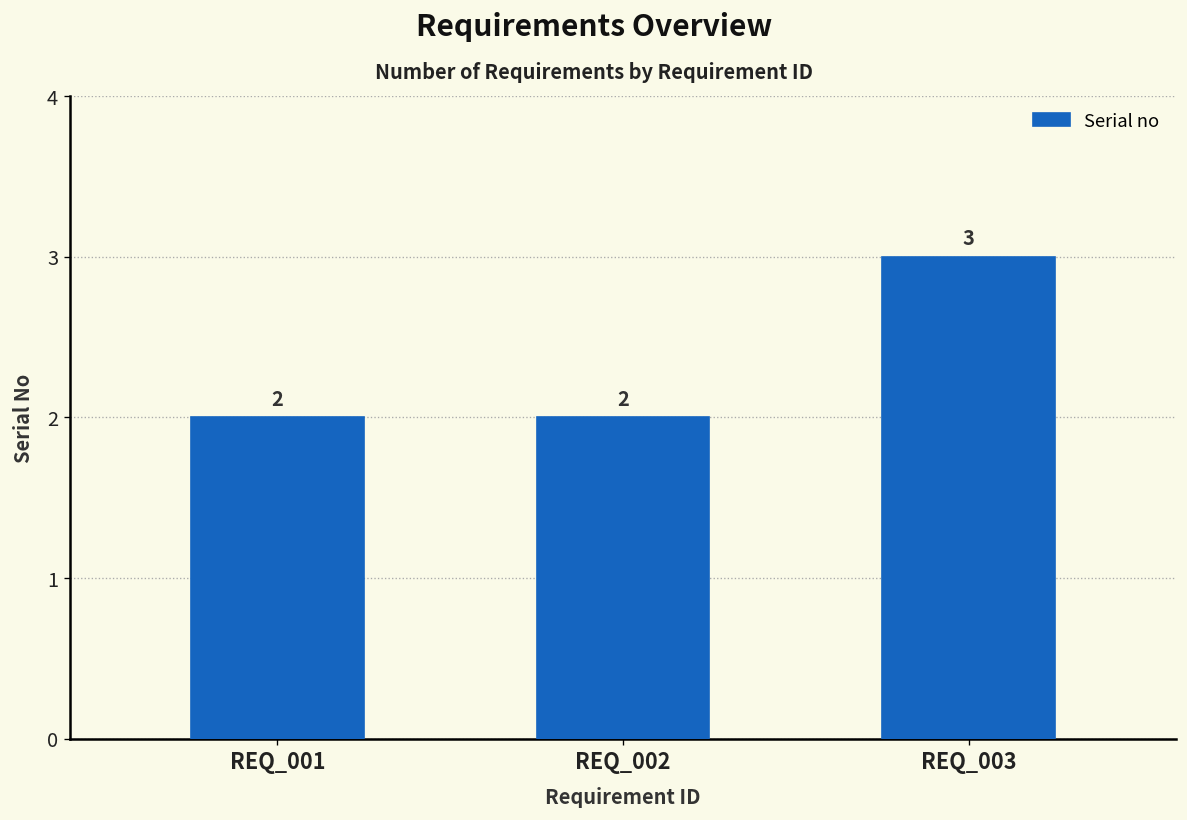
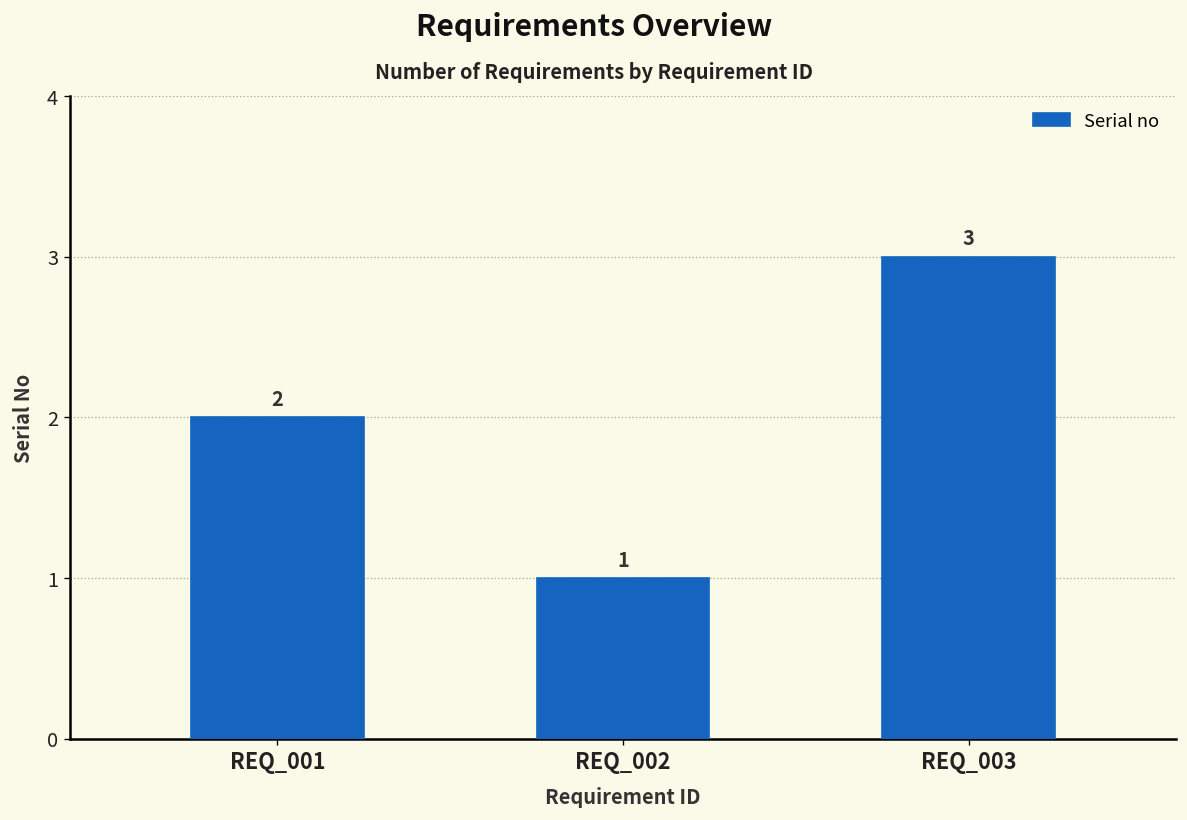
  {
    "REQ_001": 2,
-   "REQ_002": 2,
+   "REQ_002": 1,
    "REQ_003": 3
  }
